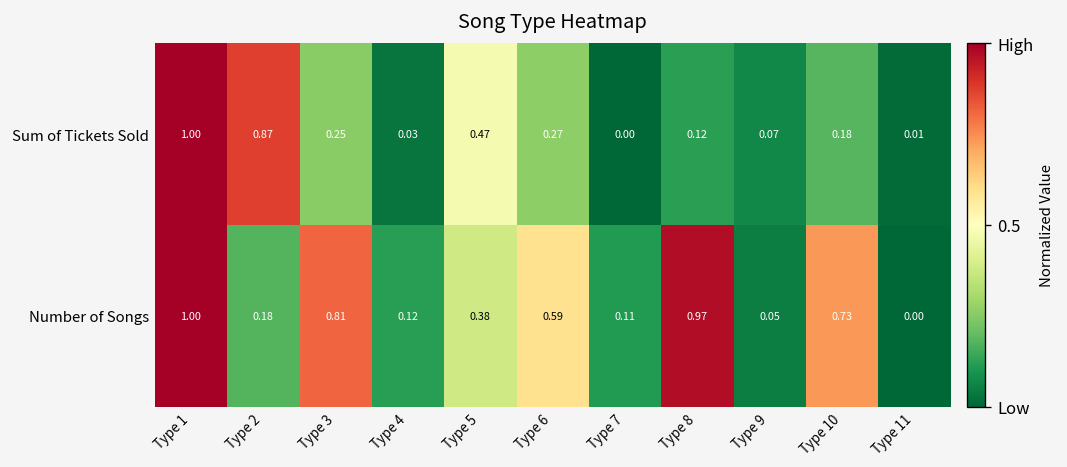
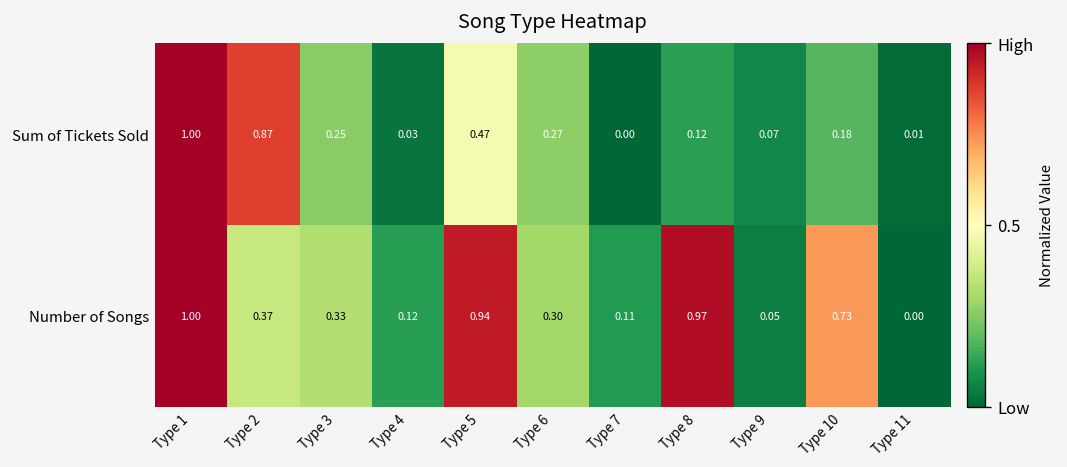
  {
    "Sum of Tickets Sold": {
      "Type 1": 1.00,
      "Type 2": 0.87,
      "Type 3": 0.25,
      "Type 4": 0.03,
      "Type 5": 0.47,
      "Type 6": 0.27,
      "Type 7": 0.00,
      "Type 8": 0.12,
      "Type 9": 0.07,
      "Type 10": 0.18,
      "Type 11": 0.01
    },
    "Number of Songs": {
      "Type 1": 1.00,
-     "Type 2": 0.18,
-     "Type 3": 0.81,
+     "Type 2": 0.37,
+     "Type 3": 0.33,
      "Type 4": 0.12,
-     "Type 5": 0.38,
-     "Type 6": 0.59,
+     "Type 5": 0.94,
+     "Type 6": 0.30,
      "Type 7": 0.11,
      "Type 8": 0.97,
      "Type 9": 0.05,
      "Type 10": 0.73,
      "Type 11": 0.00
    }
  }
